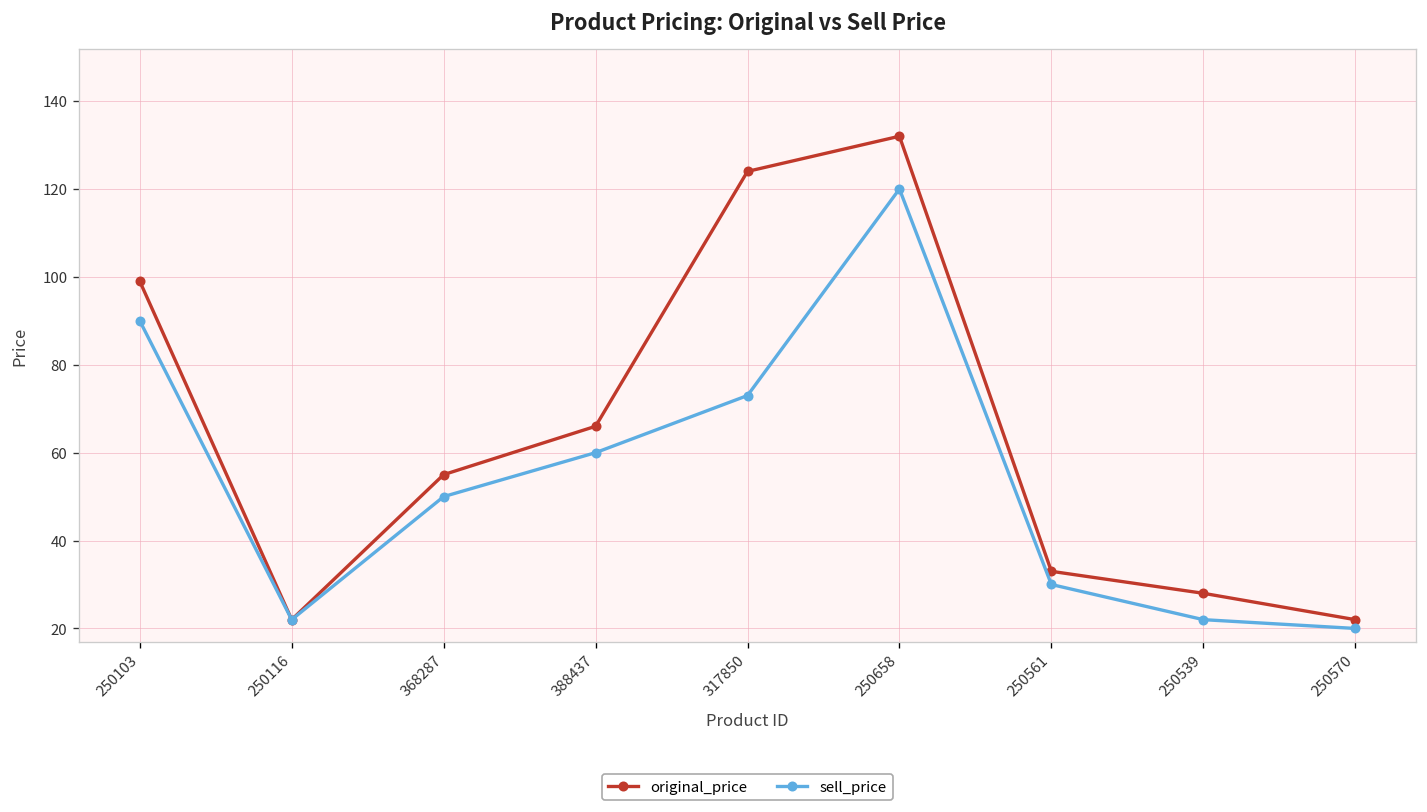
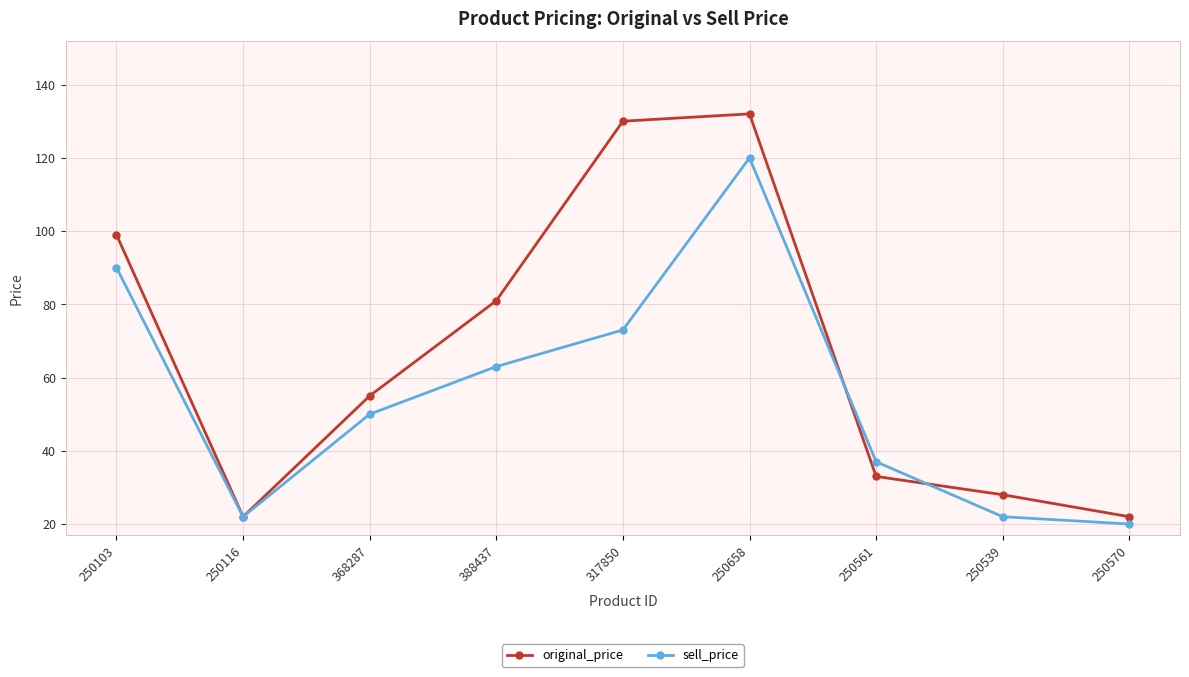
  {
    "original_price": {
      "250103": 99,
      "368287": 55,
-     "388437": 66,
-     "317850": 124,
+     "388437": 81,
+     "317850": 130,
      "250658": 132,
      "250561": 33,
      "250539": 28,
      "250570": 22
    },
    "sell_price": {
      "250103": 90,
      "368287": 50,
-     "388437": 60,
+     "388437": 63,
      "317850": 73,
      "250658": 120,
-     "250561": 30,
+     "250561": 37,
      "250539": 22,
      "250570": 20
    }
  }
